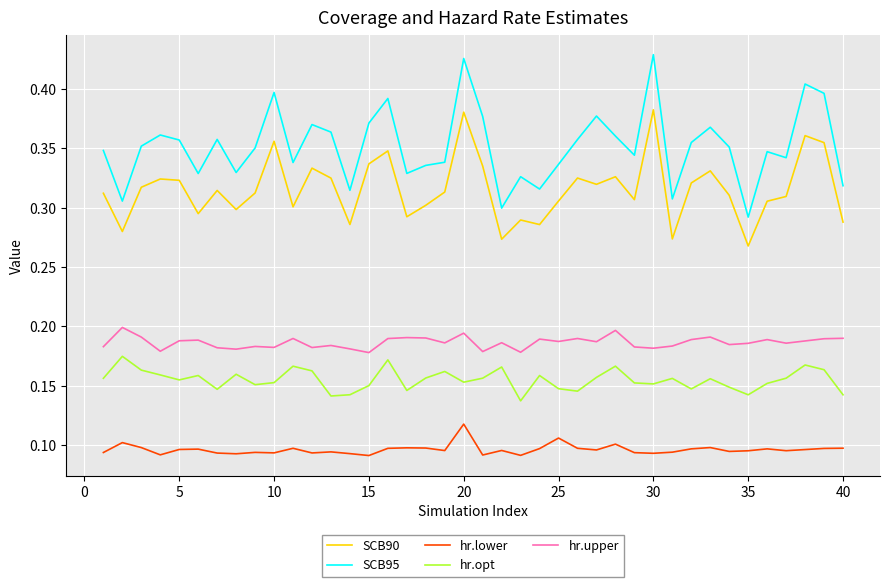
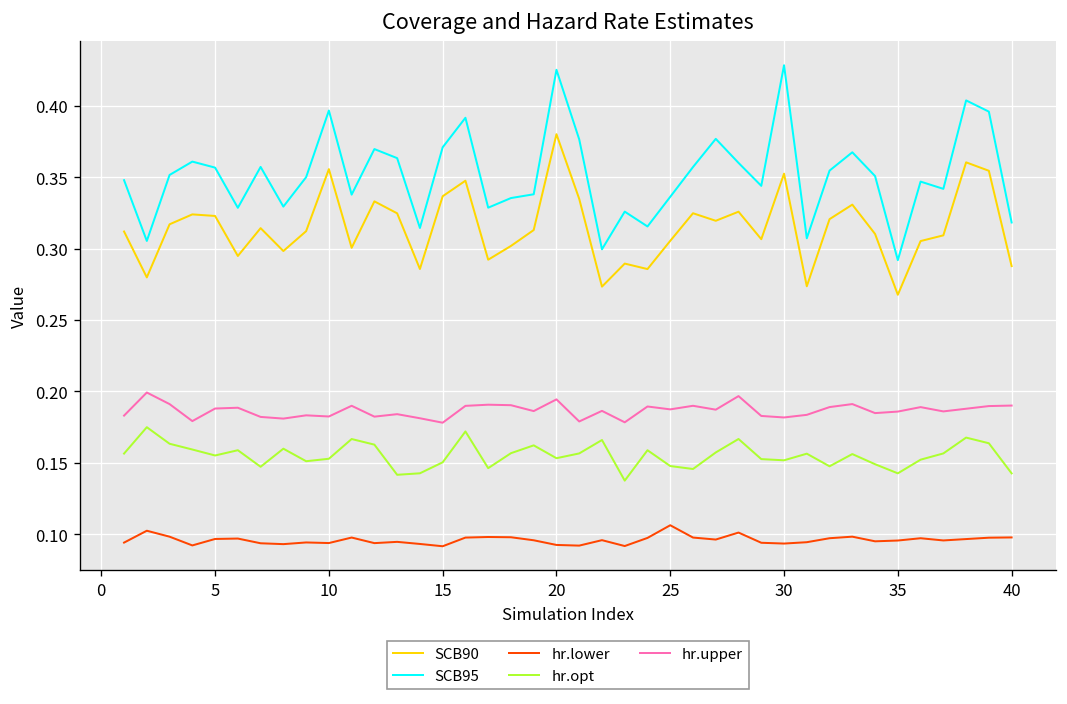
  {
    "SCB90": {
      "5": 0.323,
      "10": 0.356,
      "15": 0.337,
      "20": 0.380,
      "25": 0.305,
-     "30": 0.382,
+     "30": 0.353,
      "35": 0.268,
      "40": 0.288
    },
    "SCB95": {
      "5": 0.357,
      "10": 0.397,
      "15": 0.371,
      "20": 0.425,
      "25": 0.336,
      "30": 0.429,
      "35": 0.292,
      "40": 0.318
    },
    "hr.lower": {
      "5": 0.097,
      "10": 0.094,
      "15": 0.091,
-     "20": 0.118,
+     "20": 0.092,
      "25": 0.106,
      "30": 0.093,
      "35": 0.095,
      "40": 0.098
    },
    "hr.opt": {
      "5": 0.155,
      "10": 0.153,
      "15": 0.150,
      "20": 0.153,
      "25": 0.148,
      "30": 0.152,
      "35": 0.143,
      "40": 0.143
    },
    "hr.upper": {
      "5": 0.188,
      "10": 0.182,
      "15": 0.178,
      "20": 0.194,
      "25": 0.187,
      "30": 0.182,
      "35": 0.186,
      "40": 0.190
    }
  }
